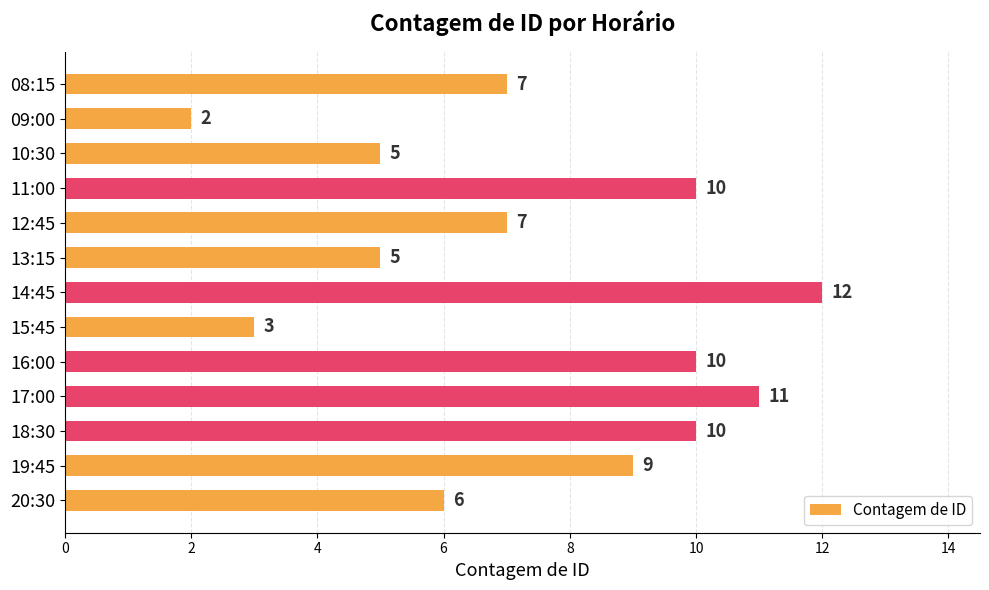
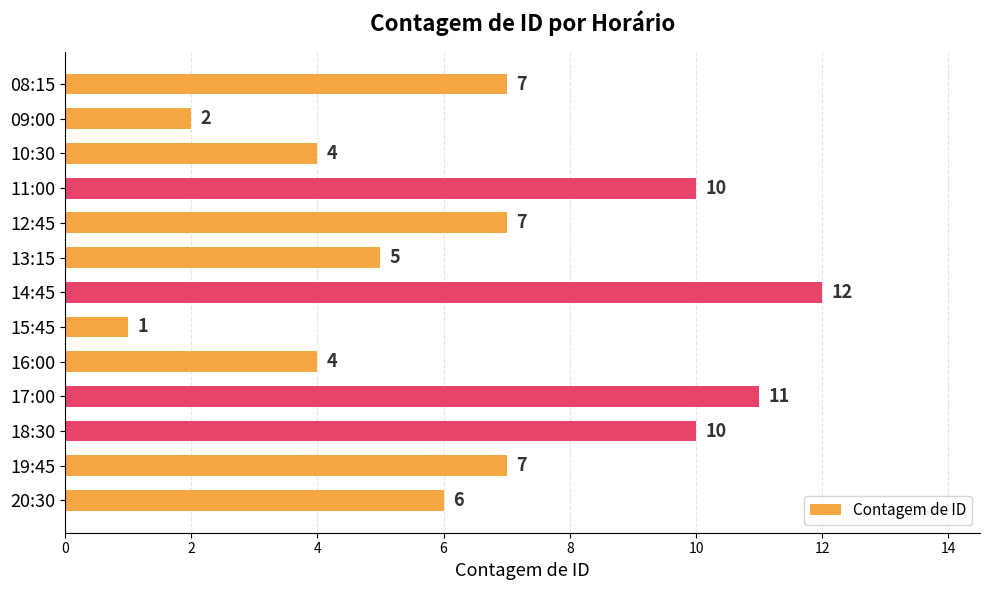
  {
    "08:15": 7,
    "09:00": 2,
-   "10:30": 5,
+   "10:30": 4,
    "11:00": 10,
    "12:45": 7,
    "13:15": 5,
    "14:45": 12,
-   "15:45": 3,
-   "16:00": 10,
+   "15:45": 1,
+   "16:00": 4,
    "17:00": 11,
    "18:30": 10,
-   "19:45": 9,
+   "19:45": 7,
    "20:30": 6
  }
